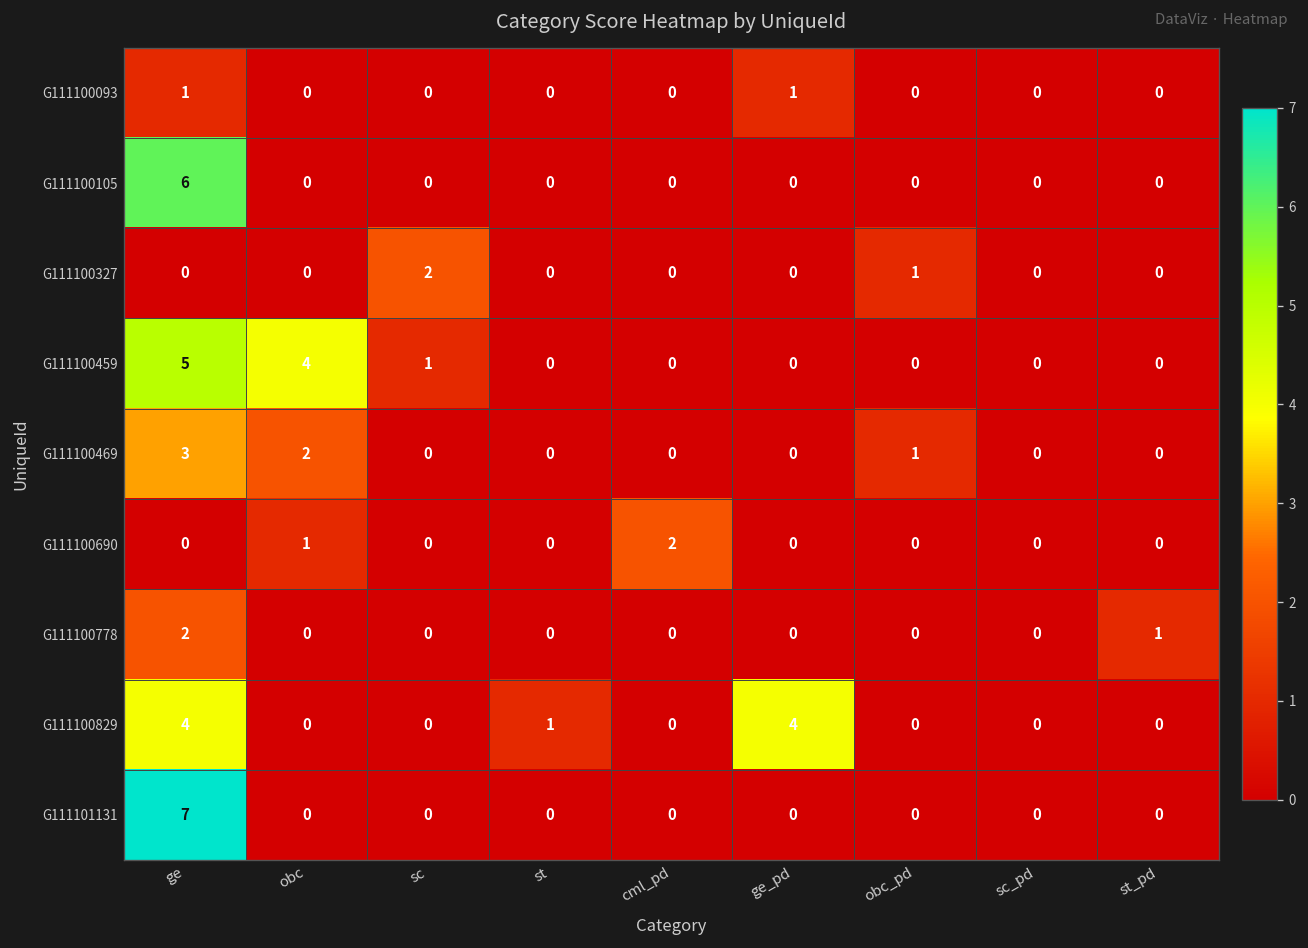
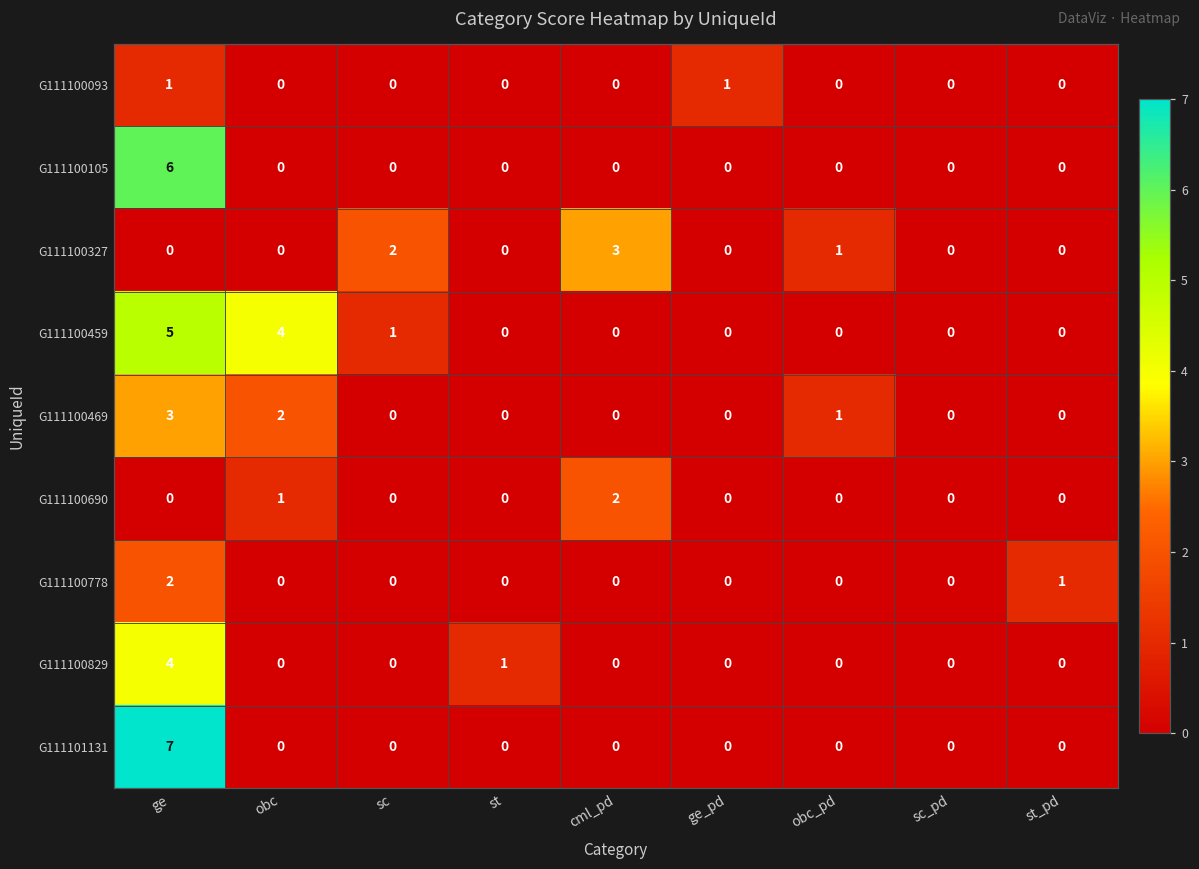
  {
    "G111100093": {
      "ge": 1,
      "obc": 0,
      "sc": 0,
      "st": 0,
      "cml_pd": 0,
      "ge_pd": 1,
      "obc_pd": 0,
      "sc_pd": 0,
      "st_pd": 0
    },
    "G111100105": {
      "ge": 6,
      "obc": 0,
      "sc": 0,
      "st": 0,
      "cml_pd": 0,
      "ge_pd": 0,
      "obc_pd": 0,
      "sc_pd": 0,
      "st_pd": 0
    },
    "G111100327": {
      "ge": 0,
      "obc": 0,
      "sc": 2,
      "st": 0,
-     "cml_pd": 0,
+     "cml_pd": 3,
      "ge_pd": 0,
      "obc_pd": 1,
      "sc_pd": 0,
      "st_pd": 0
    },
    "G111100459": {
      "ge": 5,
      "obc": 4,
      "sc": 1,
      "st": 0,
      "cml_pd": 0,
      "ge_pd": 0,
      "obc_pd": 0,
      "sc_pd": 0,
      "st_pd": 0
    },
    "G111100469": {
      "ge": 3,
      "obc": 2,
      "sc": 0,
      "st": 0,
      "cml_pd": 0,
      "ge_pd": 0,
      "obc_pd": 1,
      "sc_pd": 0,
      "st_pd": 0
    },
    "G111100690": {
      "ge": 0,
      "obc": 1,
      "sc": 0,
      "st": 0,
      "cml_pd": 2,
      "ge_pd": 0,
      "obc_pd": 0,
      "sc_pd": 0,
      "st_pd": 0
    },
    "G111100778": {
      "ge": 2,
      "obc": 0,
      "sc": 0,
      "st": 0,
      "cml_pd": 0,
      "ge_pd": 0,
      "obc_pd": 0,
      "sc_pd": 0,
      "st_pd": 1
    },
    "G111100829": {
      "ge": 4,
      "obc": 0,
      "sc": 0,
      "st": 1,
      "cml_pd": 0,
-     "ge_pd": 4,
+     "ge_pd": 0,
      "obc_pd": 0,
      "sc_pd": 0,
      "st_pd": 0
    },
    "G111101131": {
      "ge": 7,
      "obc": 0,
      "sc": 0,
      "st": 0,
      "cml_pd": 0,
      "ge_pd": 0,
      "obc_pd": 0,
      "sc_pd": 0,
      "st_pd": 0
    }
  }
